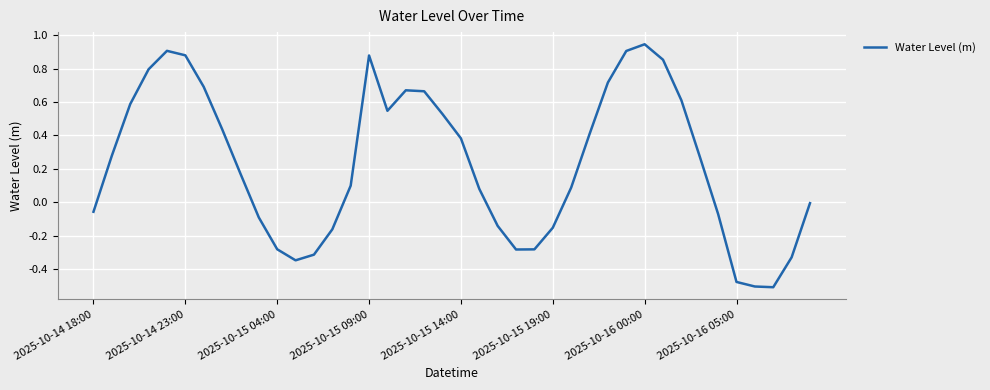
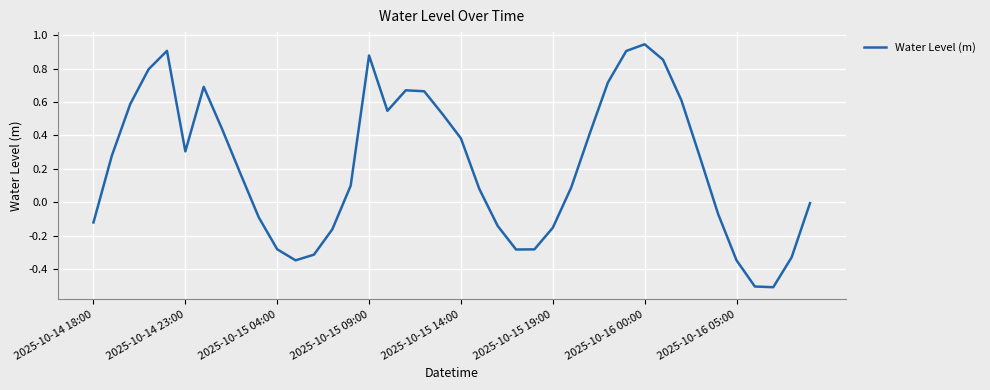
  {
-   "2025-10-14 18:00": -0.06,
-   "2025-10-14 23:00": 0.88,
+   "2025-10-14 18:00": -0.12,
+   "2025-10-14 23:00": 0.30,
    "2025-10-15 04:00": -0.28,
    "2025-10-15 09:00": 0.88,
    "2025-10-15 14:00": 0.38,
    "2025-10-15 19:00": -0.15,
    "2025-10-16 00:00": 0.95,
-   "2025-10-16 05:00": -0.48
+   "2025-10-16 05:00": -0.35
  }
